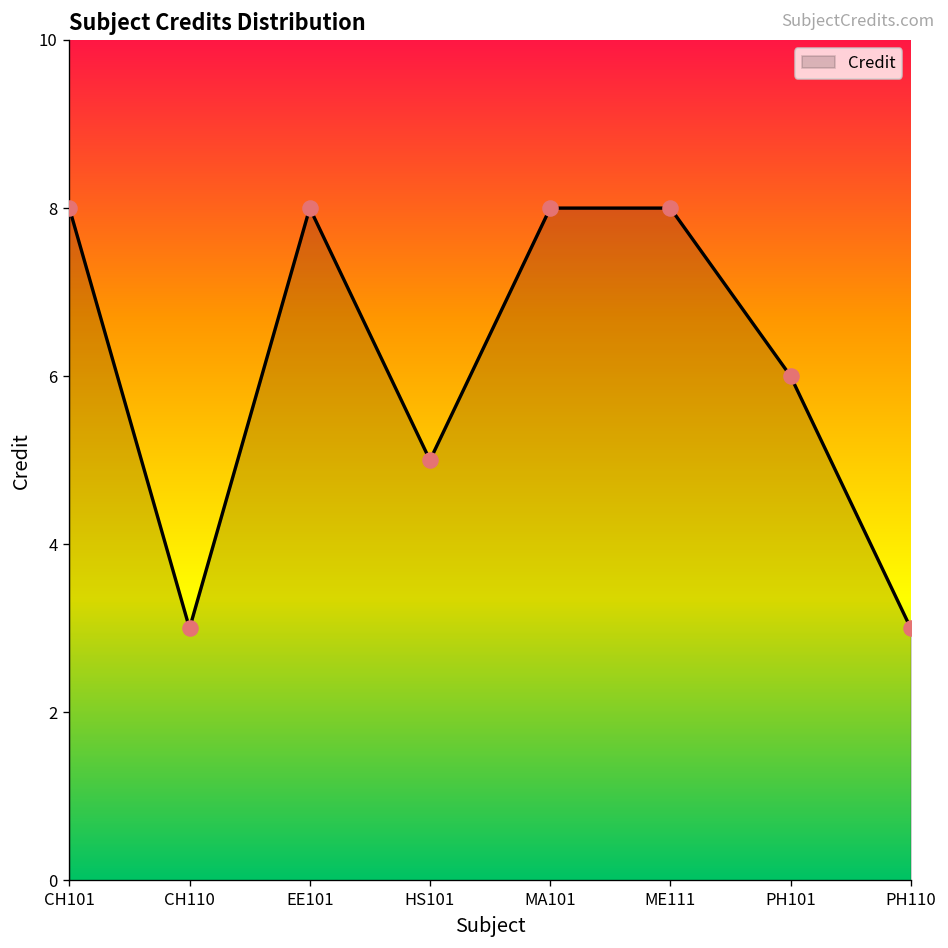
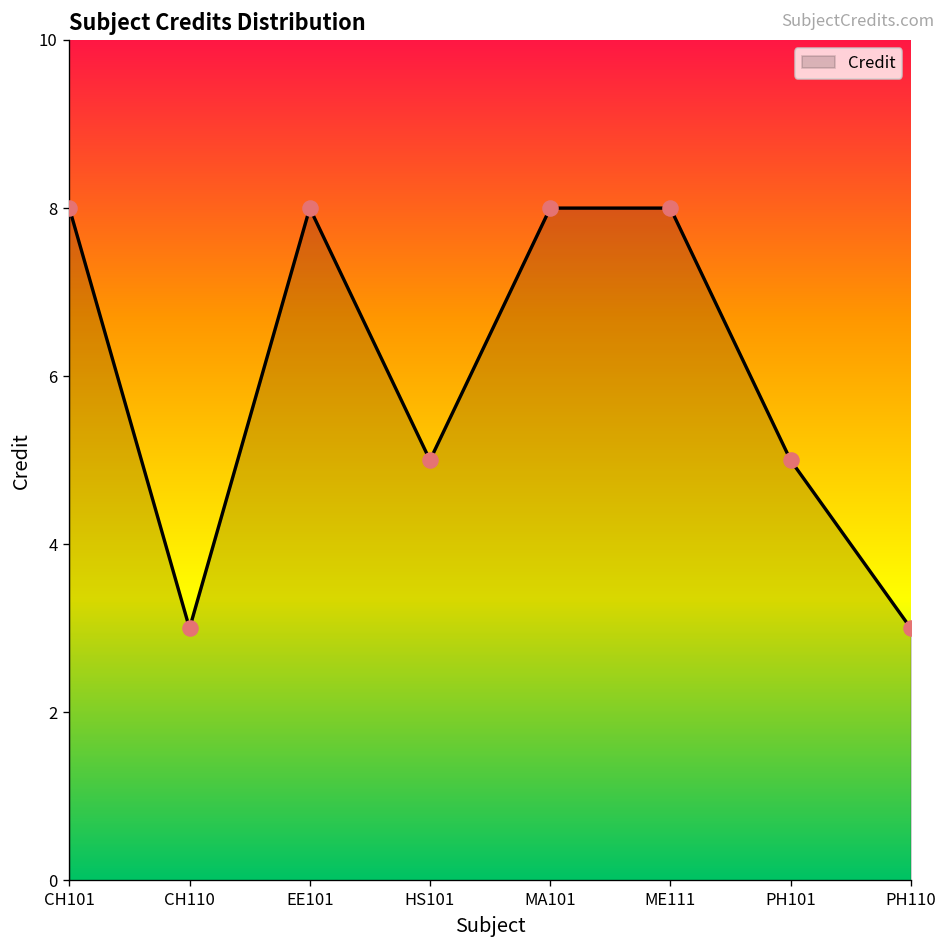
  {
    "CH101": 8,
    "CH110": 3,
    "EE101": 8,
    "HS101": 5,
    "MA101": 8,
    "ME111": 8,
-   "PH101": 6,
+   "PH101": 5,
    "PH110": 3
  }
